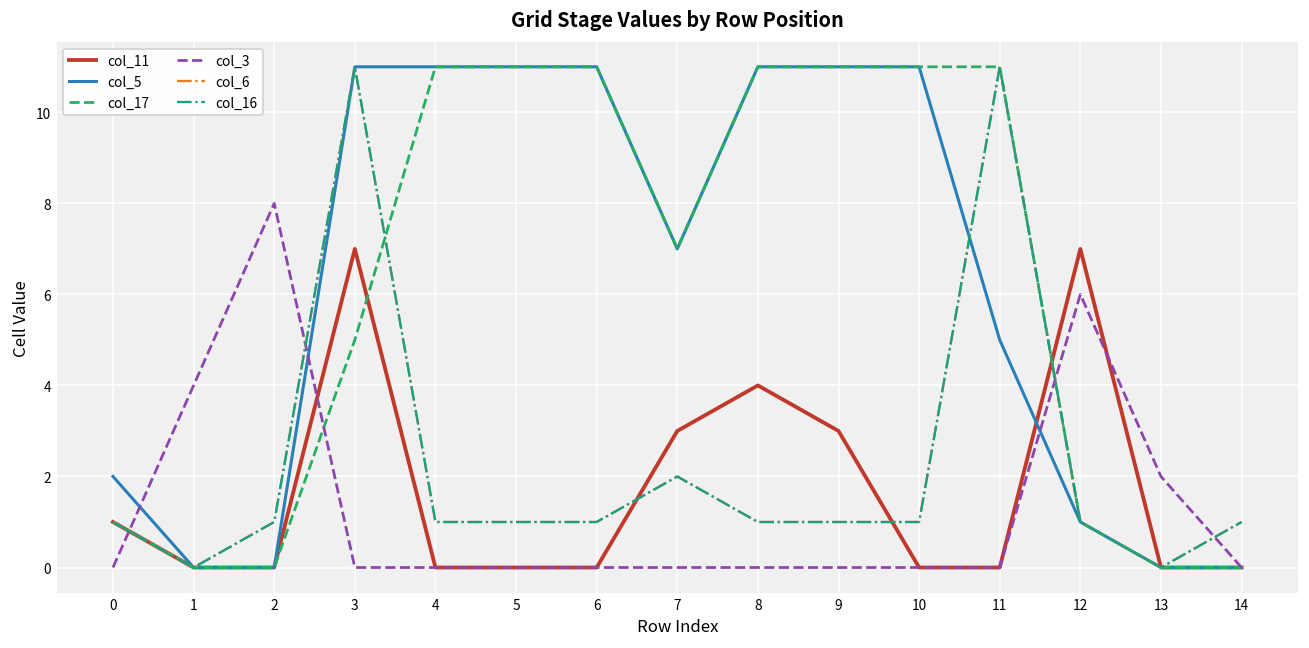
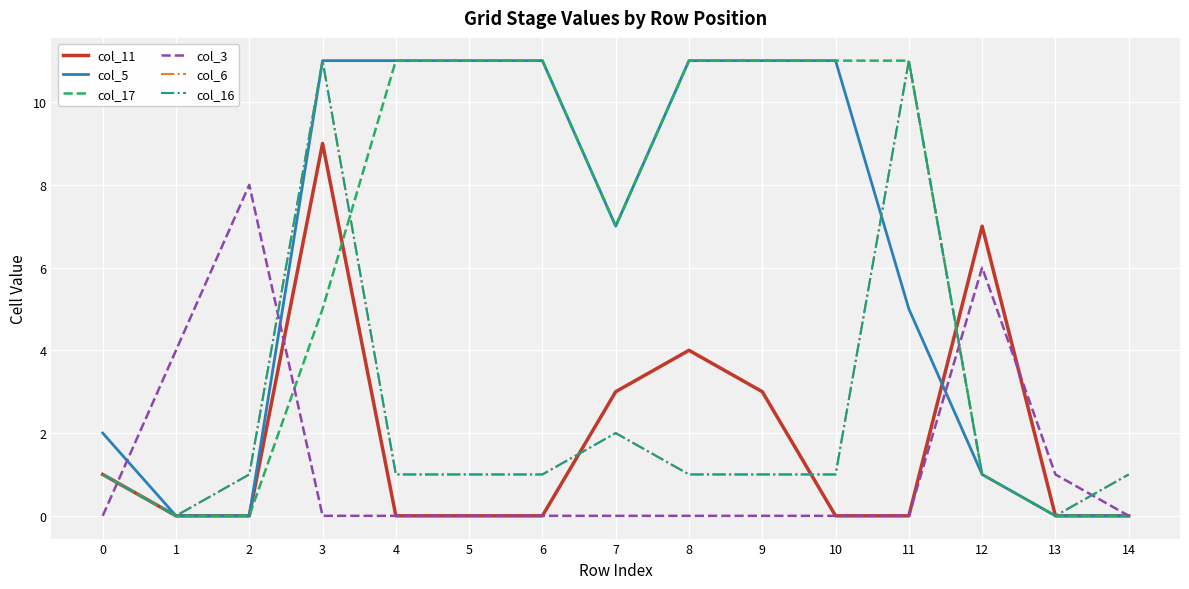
  {
    "col_11": {
-     "3": 7,
+     "3": 9,
      "7": 3,
      "8": 4,
      "9": 3,
      "12": 7
    },
    "col_5": {
      "0": 2,
      "11": 5
    },
    "col_3": {
      "0": 0,
      "1": 4,
      "2": 8,
      "3": 0,
      "7": 0,
      "8": 0,
      "9": 0,
      "12": 6,
-     "13": 2
+     "13": 1
    }
  }
